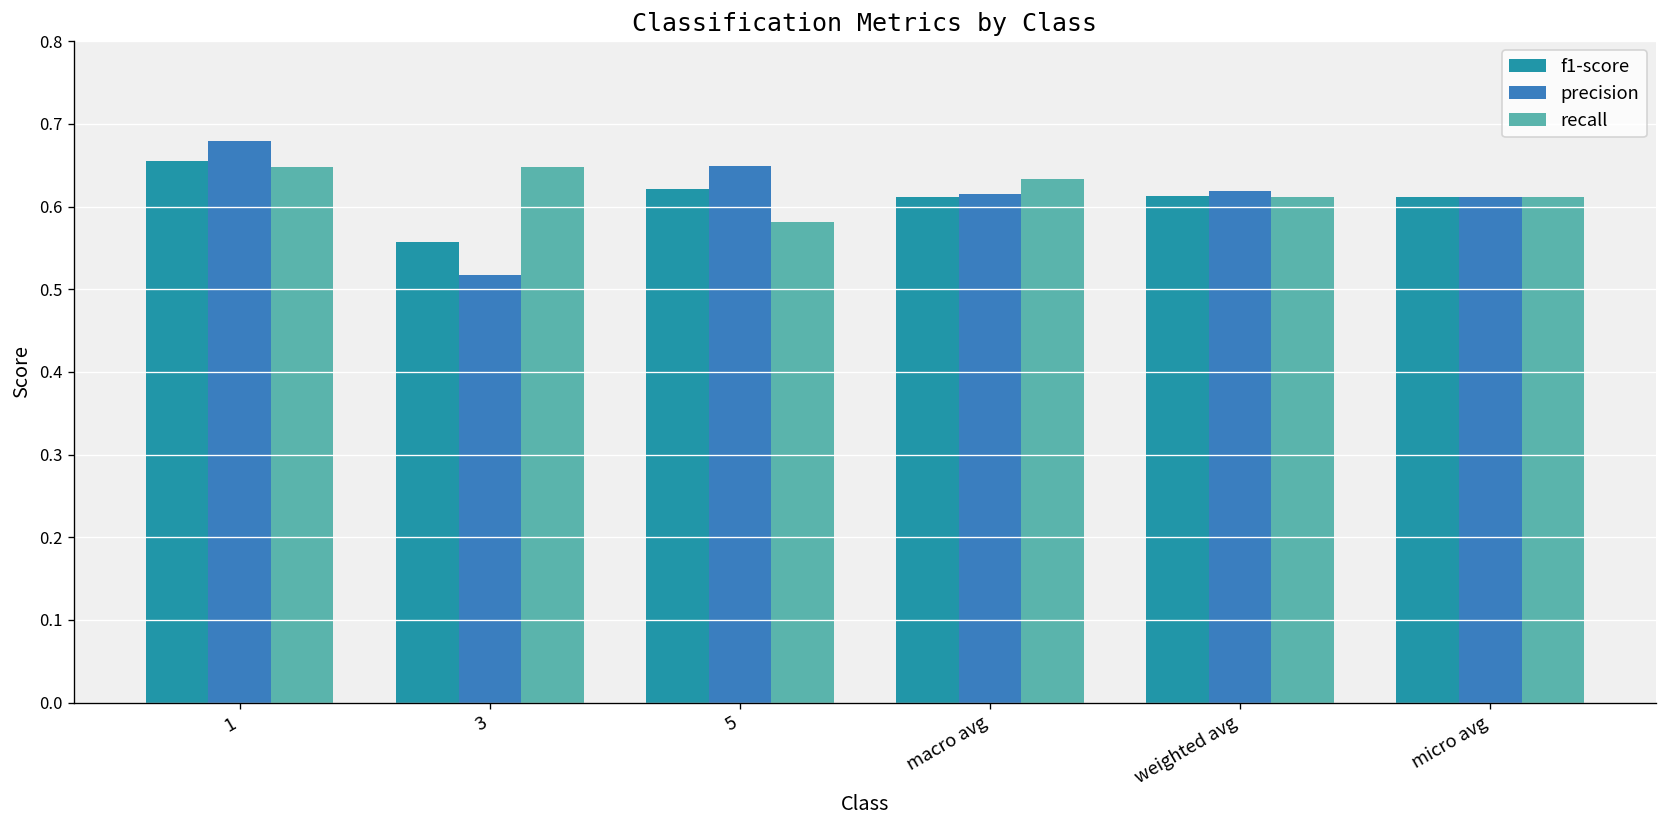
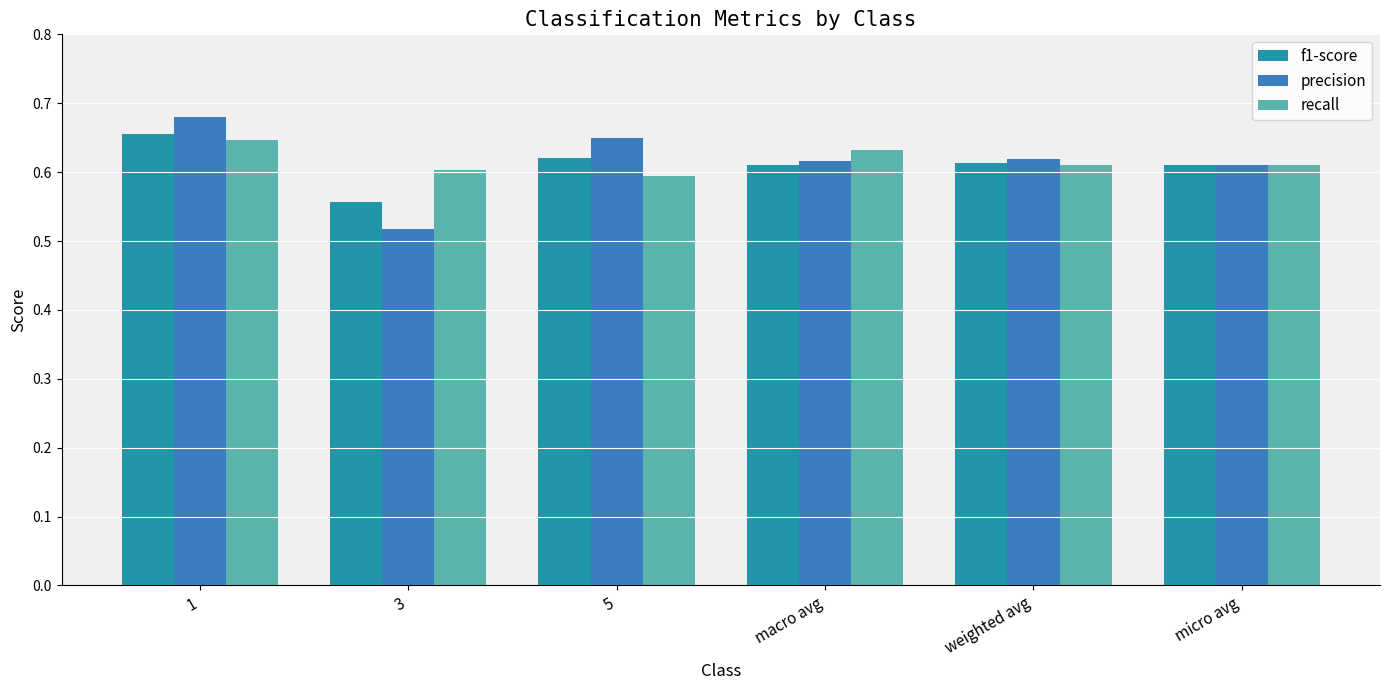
  {
    "recall": {
      "1": 0.65,
-     "3": 0.65,
-     "5": 0.58,
+     "3": 0.60,
+     "5": 0.59,
      "macro avg": 0.63,
      "weighted avg": 0.61,
      "micro avg": 0.61
    }
  }
